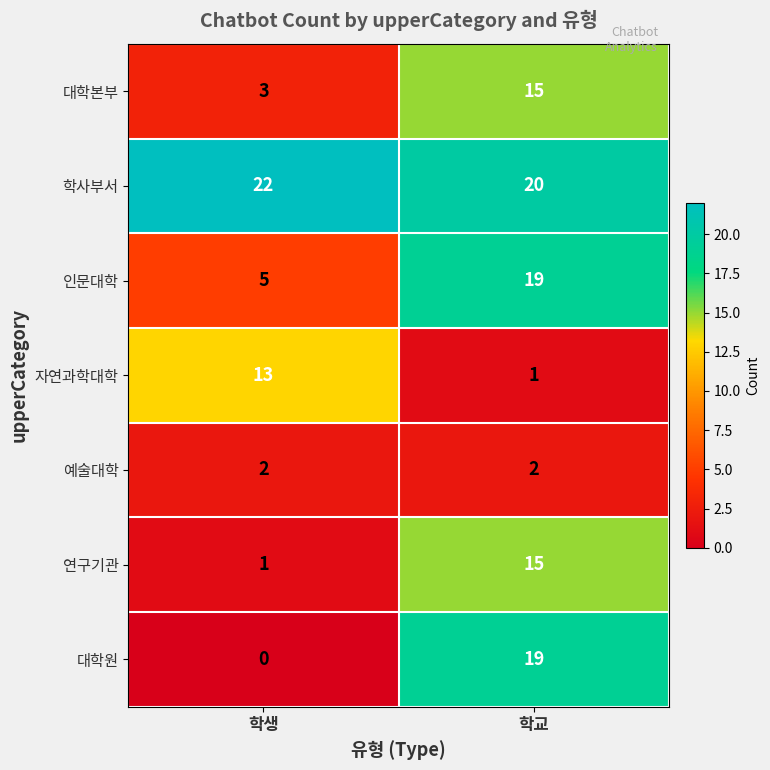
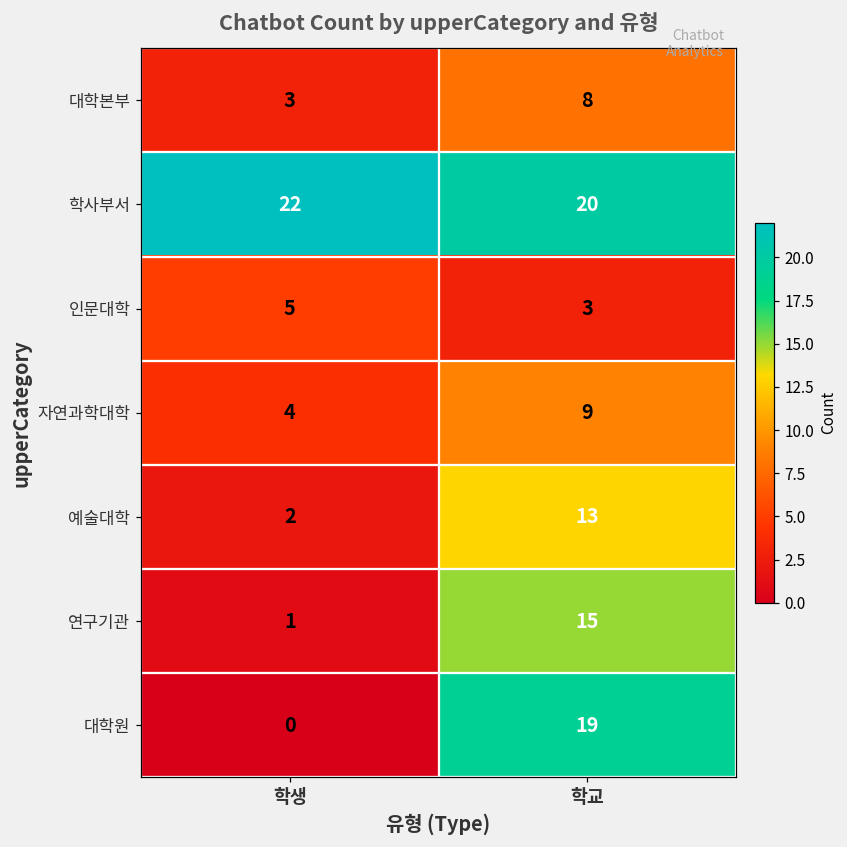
  {
    "대학본부": {
      "학생": 3,
-     "학교": 15
+     "학교": 8
    },
    "학사부서": {
      "학생": 22,
      "학교": 20
    },
    "인문대학": {
      "학생": 5,
-     "학교": 19
+     "학교": 3
    },
    "자연과학대학": {
-     "학생": 13,
-     "학교": 1
+     "학생": 4,
+     "학교": 9
    },
    "예술대학": {
      "학생": 2,
-     "학교": 2
+     "학교": 13
    },
    "연구기관": {
      "학생": 1,
      "학교": 15
    },
    "대학원": {
      "학생": 0,
      "학교": 19
    }
  }
